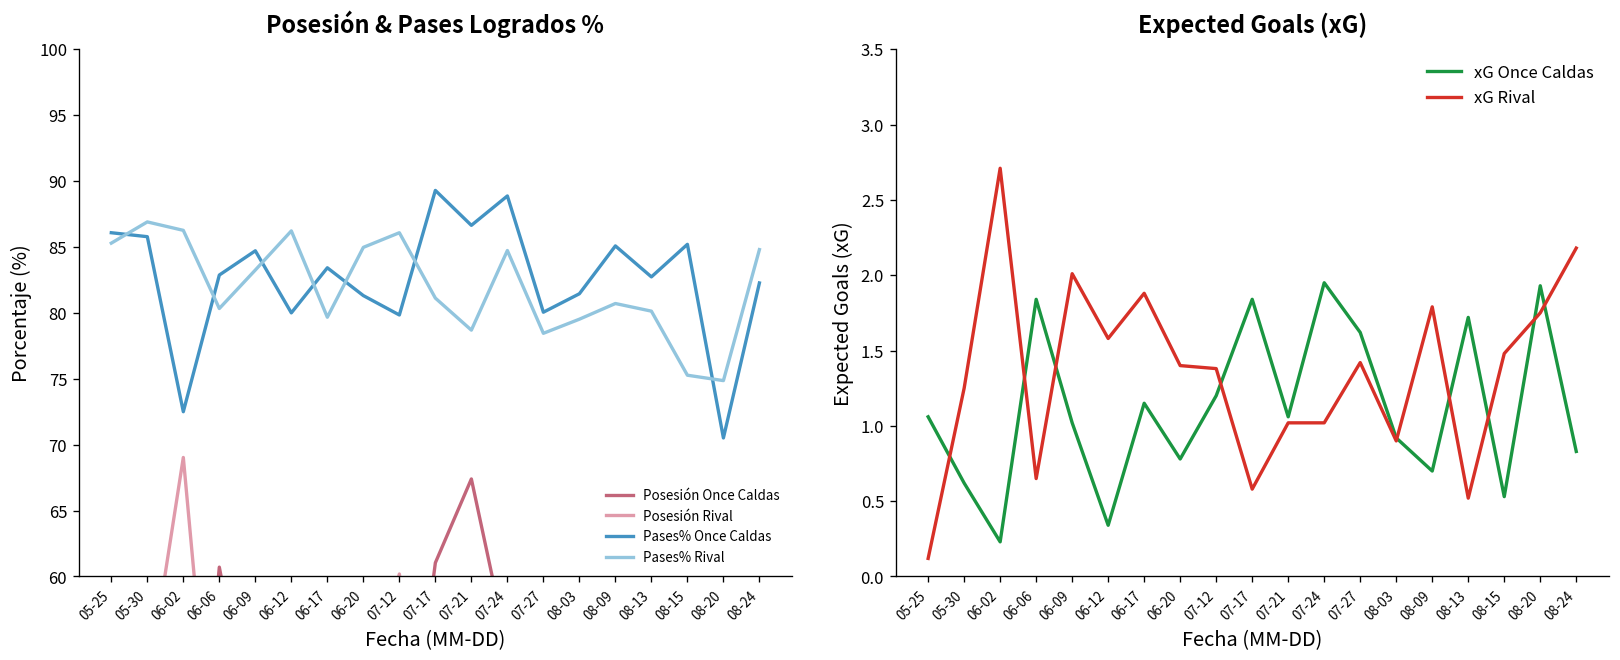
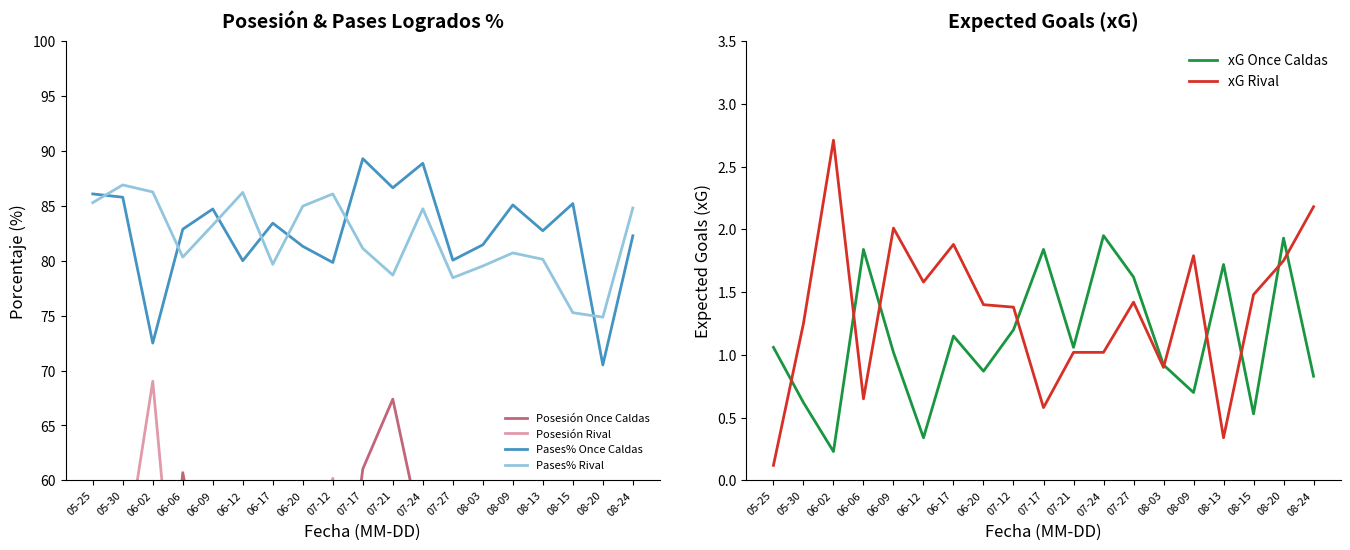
  {
    "Posesión & Pases Logrados %": {
      "Posesión Once Caldas": {
        "06-06": 60.7,
        "07-17": 61.0,
        "07-21": 67.4
      },
      "Posesión Rival": {
        "06-02": 69.0,
        "07-12": 60.2
      },
      "Pases% Once Caldas": {
        "05-25": 86.1,
        "05-30": 85.8,
        "06-02": 72.5,
        "06-06": 82.9,
        "06-09": 84.7,
        "06-12": 80.0,
        "06-17": 83.4,
        "06-20": 81.3,
        "07-12": 79.8,
        "07-17": 89.3,
        "07-21": 86.6,
        "07-24": 88.9,
        "07-27": 80.1,
        "08-03": 81.5,
        "08-09": 85.1,
        "08-13": 82.7,
        "08-15": 85.2,
        "08-20": 70.5,
        "08-24": 82.3
      },
      "Pases% Rival": {
        "05-25": 85.3,
        "05-30": 86.9,
        "06-02": 86.3,
        "06-06": 80.3,
        "06-09": 83.3,
        "06-12": 86.2,
        "06-17": 79.7,
        "06-20": 85.0,
        "07-12": 86.1,
        "07-17": 81.1,
        "07-21": 78.7,
        "07-24": 84.7,
        "07-27": 78.5,
        "08-03": 79.5,
        "08-09": 80.7,
        "08-13": 80.1,
        "08-15": 75.3,
        "08-20": 74.9,
        "08-24": 84.8
      }
    },
    "Expected Goals (xG)": {
      "xG Once Caldas": {
        "05-25": 1.06,
        "05-30": 0.62,
        "06-02": 0.23,
        "06-06": 1.84,
        "06-09": 1.02,
        "06-12": 0.34,
        "06-17": 1.15,
-       "06-20": 0.78,
+       "06-20": 0.87,
        "07-12": 1.20,
        "07-17": 1.84,
        "07-21": 1.06,
        "07-24": 1.95,
        "07-27": 1.62,
        "08-09": 0.70,
        "08-13": 1.72,
        "08-15": 0.53,
        "08-20": 1.93,
        "08-24": 0.83
      },
      "xG Rival": {
        "05-25": 0.12,
        "05-30": 1.25,
        "06-02": 2.71,
        "06-06": 0.65,
        "06-09": 2.01,
        "06-12": 1.58,
        "06-17": 1.88,
        "06-20": 1.40,
        "07-12": 1.38,
        "07-17": 0.58,
        "07-21": 1.02,
        "07-24": 1.02,
        "07-27": 1.42,
        "08-09": 1.79,
-       "08-13": 0.52,
+       "08-13": 0.34,
        "08-15": 1.48,
        "08-20": 1.75,
        "08-24": 2.18
      }
    }
  }
